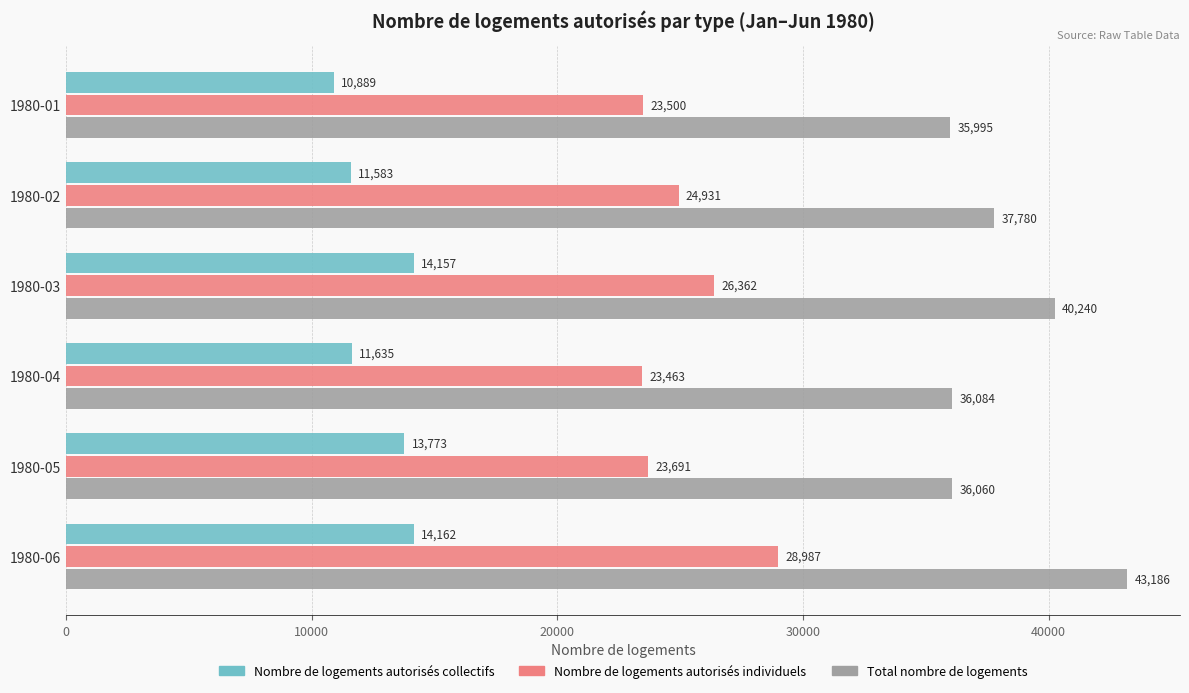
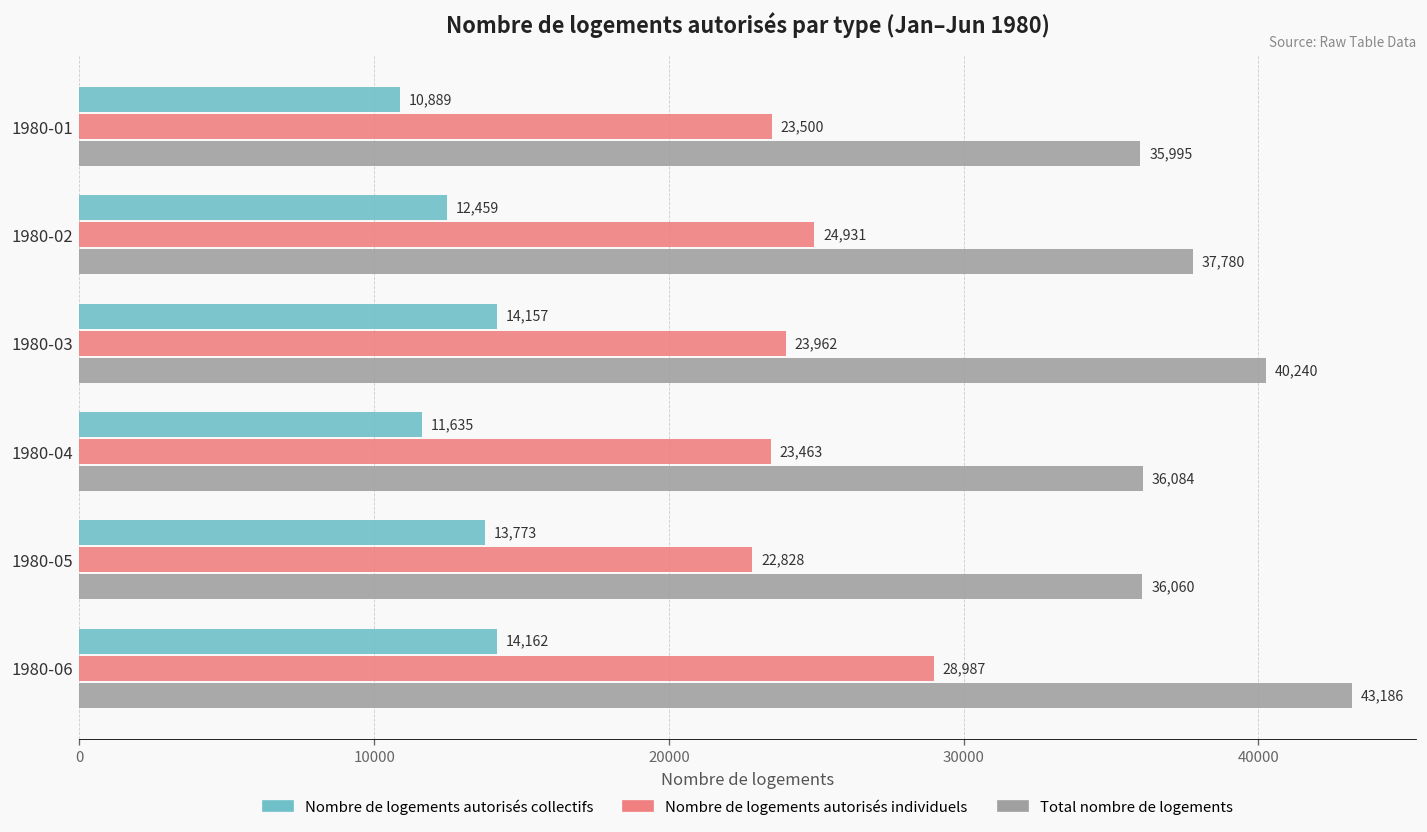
  {
    "Nombre de logements autorisés collectifs": {
      "1980-01": "10,889",
-     "1980-02": "11,583",
+     "1980-02": "12,459",
      "1980-03": "14,157",
      "1980-04": "11,635",
      "1980-05": "13,773",
      "1980-06": "14,162"
    },
    "Nombre de logements autorisés individuels": {
      "1980-01": "23,500",
      "1980-02": "24,931",
-     "1980-03": "26,362",
+     "1980-03": "23,962",
      "1980-04": "23,463",
-     "1980-05": "23,691",
+     "1980-05": "22,828",
      "1980-06": "28,987"
    },
    "Total nombre de logements": {
      "1980-01": "35,995",
      "1980-02": "37,780",
      "1980-03": "40,240",
      "1980-04": "36,084",
      "1980-05": "36,060",
      "1980-06": "43,186"
    }
  }
